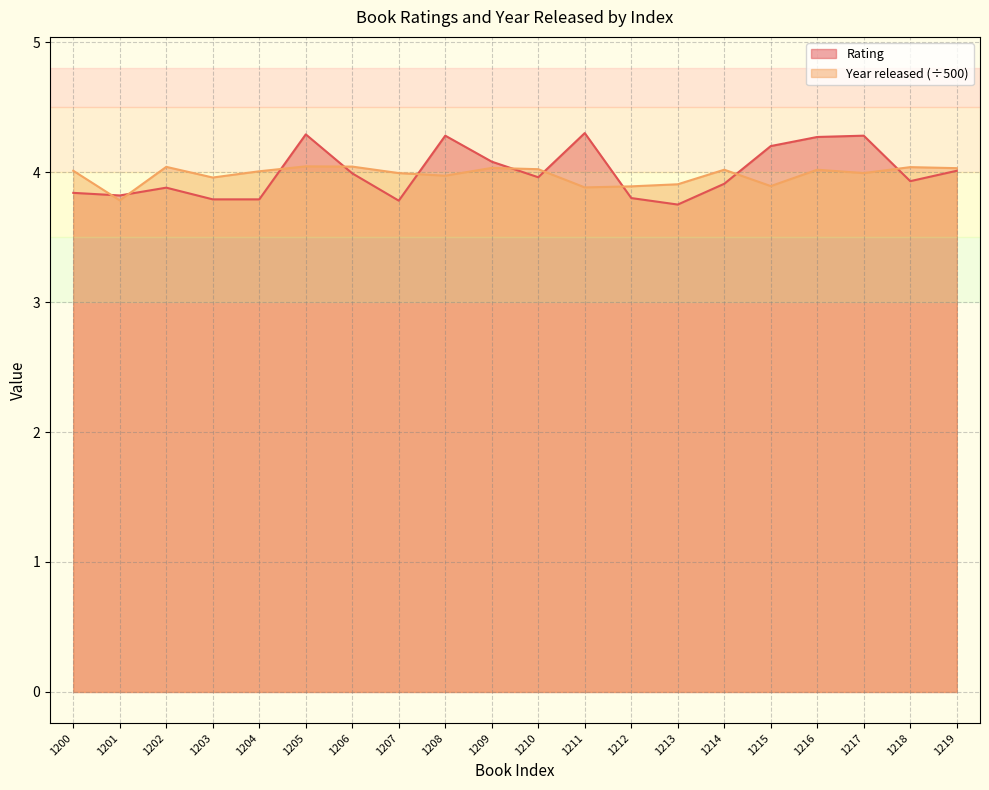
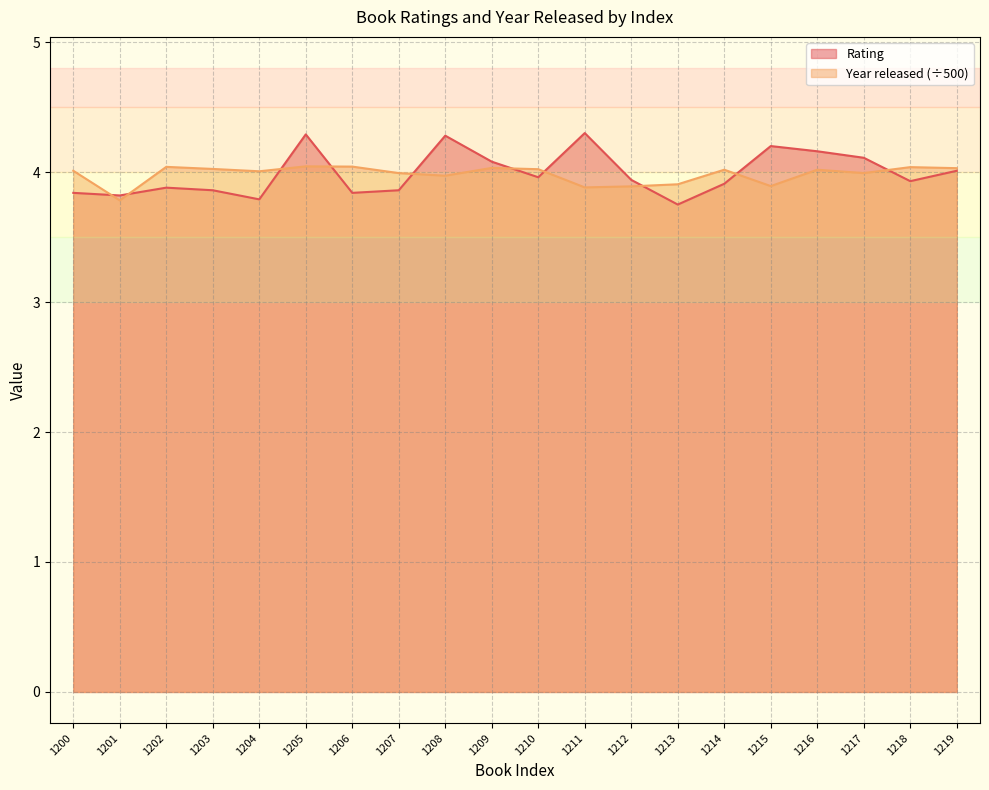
  {
    "Rating": {
      "1200": 3.84,
      "1201": 3.82,
      "1202": 3.88,
-     "1203": 3.79,
+     "1203": 3.86,
      "1204": 3.79,
      "1205": 4.29,
-     "1206": 3.99,
-     "1207": 3.78,
+     "1206": 3.84,
+     "1207": 3.86,
      "1208": 4.28,
      "1209": 4.08,
      "1210": 3.96,
      "1211": 4.30,
-     "1212": 3.80,
+     "1212": 3.94,
      "1213": 3.75,
      "1214": 3.91,
      "1215": 4.20,
-     "1216": 4.27,
-     "1217": 4.28,
+     "1216": 4.16,
+     "1217": 4.11,
      "1218": 3.93,
      "1219": 4.01
    },
    "Year released (÷500)": {
      "1200": 4.01,
      "1201": 3.78,
      "1202": 4.04,
-     "1203": 3.96,
+     "1203": 4.02,
      "1204": 4.01,
      "1205": 4.04,
      "1206": 4.04,
      "1207": 3.99,
      "1208": 3.97,
      "1209": 4.03,
      "1210": 4.02,
      "1211": 3.88,
      "1212": 3.89,
      "1213": 3.91,
      "1214": 4.02,
      "1215": 3.89,
      "1216": 4.02,
      "1217": 3.99,
      "1218": 4.04,
      "1219": 4.03
    }
  }
